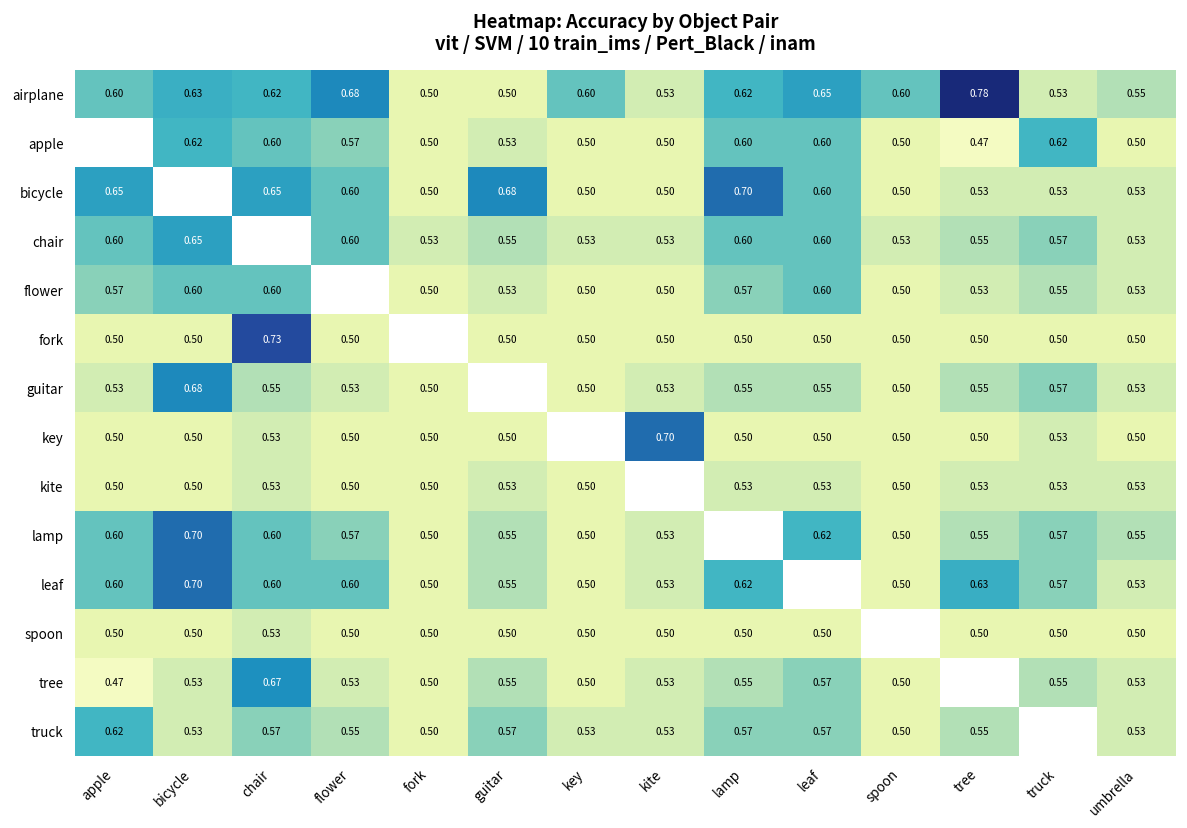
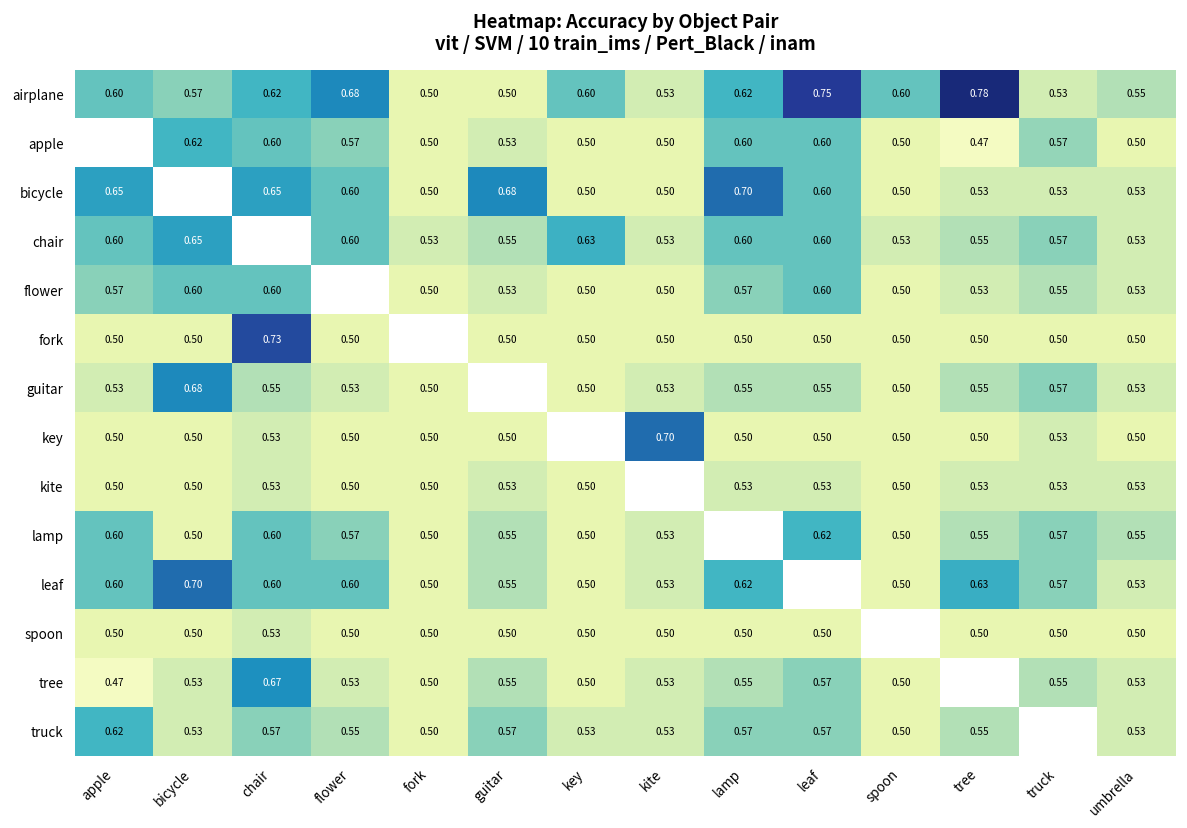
  {
    "airplane": {
      "apple": 0.60,
-     "bicycle": 0.63,
+     "bicycle": 0.57,
      "chair": 0.62,
      "flower": 0.68,
      "fork": 0.50,
      "guitar": 0.50,
      "key": 0.60,
      "kite": 0.53,
      "lamp": 0.62,
-     "leaf": 0.65,
+     "leaf": 0.75,
      "spoon": 0.60,
      "tree": 0.78,
      "truck": 0.53,
      "umbrella": 0.55
    },
    "apple": {
      "bicycle": 0.62,
      "chair": 0.60,
      "flower": 0.57,
      "fork": 0.50,
      "guitar": 0.53,
      "key": 0.50,
      "kite": 0.50,
      "lamp": 0.60,
      "leaf": 0.60,
      "spoon": 0.50,
      "tree": 0.47,
-     "truck": 0.62,
+     "truck": 0.57,
      "umbrella": 0.50
    },
    "bicycle": {
      "apple": 0.65,
      "chair": 0.65,
      "flower": 0.60,
      "fork": 0.50,
      "guitar": 0.68,
      "key": 0.50,
      "kite": 0.50,
      "lamp": 0.70,
      "leaf": 0.60,
      "spoon": 0.50,
      "tree": 0.53,
      "truck": 0.53,
      "umbrella": 0.53
    },
    "chair": {
      "apple": 0.60,
      "bicycle": 0.65,
      "flower": 0.60,
      "fork": 0.53,
      "guitar": 0.55,
-     "key": 0.53,
+     "key": 0.63,
      "kite": 0.53,
      "lamp": 0.60,
      "leaf": 0.60,
      "spoon": 0.53,
      "tree": 0.55,
      "truck": 0.57,
      "umbrella": 0.53
    },
    "flower": {
      "apple": 0.57,
      "bicycle": 0.60,
      "chair": 0.60,
      "fork": 0.50,
      "guitar": 0.53,
      "key": 0.50,
      "kite": 0.50,
      "lamp": 0.57,
      "leaf": 0.60,
      "spoon": 0.50,
      "tree": 0.53,
      "truck": 0.55,
      "umbrella": 0.53
    },
    "fork": {
      "apple": 0.50,
      "bicycle": 0.50,
      "chair": 0.73,
      "flower": 0.50,
      "guitar": 0.50,
      "key": 0.50,
      "kite": 0.50,
      "lamp": 0.50,
      "leaf": 0.50,
      "spoon": 0.50,
      "tree": 0.50,
      "truck": 0.50,
      "umbrella": 0.50
    },
    "guitar": {
      "apple": 0.53,
      "bicycle": 0.68,
      "chair": 0.55,
      "flower": 0.53,
      "fork": 0.50,
      "key": 0.50,
      "kite": 0.53,
      "lamp": 0.55,
      "leaf": 0.55,
      "spoon": 0.50,
      "tree": 0.55,
      "truck": 0.57,
      "umbrella": 0.53
    },
    "key": {
      "apple": 0.50,
      "bicycle": 0.50,
      "chair": 0.53,
      "flower": 0.50,
      "fork": 0.50,
      "guitar": 0.50,
      "kite": 0.70,
      "lamp": 0.50,
      "leaf": 0.50,
      "spoon": 0.50,
      "tree": 0.50,
      "truck": 0.53,
      "umbrella": 0.50
    },
    "kite": {
      "apple": 0.50,
      "bicycle": 0.50,
      "chair": 0.53,
      "flower": 0.50,
      "fork": 0.50,
      "guitar": 0.53,
      "key": 0.50,
      "lamp": 0.53,
      "leaf": 0.53,
      "spoon": 0.50,
      "tree": 0.53,
      "truck": 0.53,
      "umbrella": 0.53
    },
    "lamp": {
      "apple": 0.60,
-     "bicycle": 0.70,
+     "bicycle": 0.50,
      "chair": 0.60,
      "flower": 0.57,
      "fork": 0.50,
      "guitar": 0.55,
      "key": 0.50,
      "kite": 0.53,
      "leaf": 0.62,
      "spoon": 0.50,
      "tree": 0.55,
      "truck": 0.57,
      "umbrella": 0.55
    },
    "leaf": {
      "apple": 0.60,
      "bicycle": 0.70,
      "chair": 0.60,
      "flower": 0.60,
      "fork": 0.50,
      "guitar": 0.55,
      "key": 0.50,
      "kite": 0.53,
      "lamp": 0.62,
      "spoon": 0.50,
      "tree": 0.63,
      "truck": 0.57,
      "umbrella": 0.53
    },
    "spoon": {
      "apple": 0.50,
      "bicycle": 0.50,
      "chair": 0.53,
      "flower": 0.50,
      "fork": 0.50,
      "guitar": 0.50,
      "key": 0.50,
      "kite": 0.50,
      "lamp": 0.50,
      "leaf": 0.50,
      "tree": 0.50,
      "truck": 0.50,
      "umbrella": 0.50
    },
    "tree": {
      "apple": 0.47,
      "bicycle": 0.53,
      "chair": 0.67,
      "flower": 0.53,
      "fork": 0.50,
      "guitar": 0.55,
      "key": 0.50,
      "kite": 0.53,
      "lamp": 0.55,
      "leaf": 0.57,
      "spoon": 0.50,
      "truck": 0.55,
      "umbrella": 0.53
    },
    "truck": {
      "apple": 0.62,
      "bicycle": 0.53,
      "chair": 0.57,
      "flower": 0.55,
      "fork": 0.50,
      "guitar": 0.57,
      "key": 0.53,
      "kite": 0.53,
      "lamp": 0.57,
      "leaf": 0.57,
      "spoon": 0.50,
      "tree": 0.55,
      "umbrella": 0.53
    }
  }
